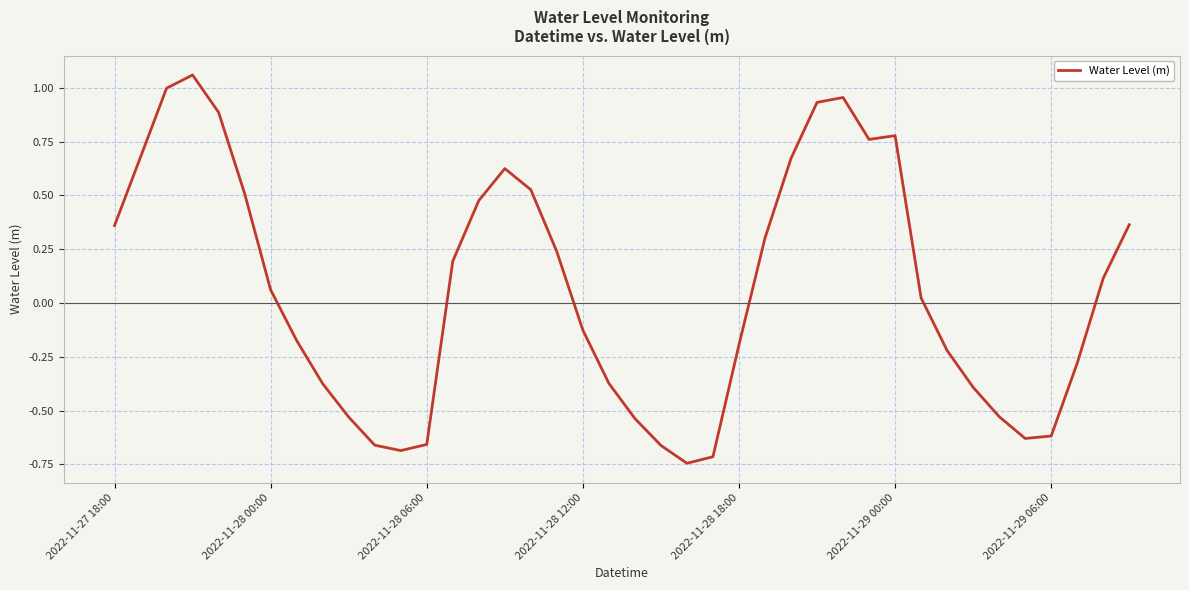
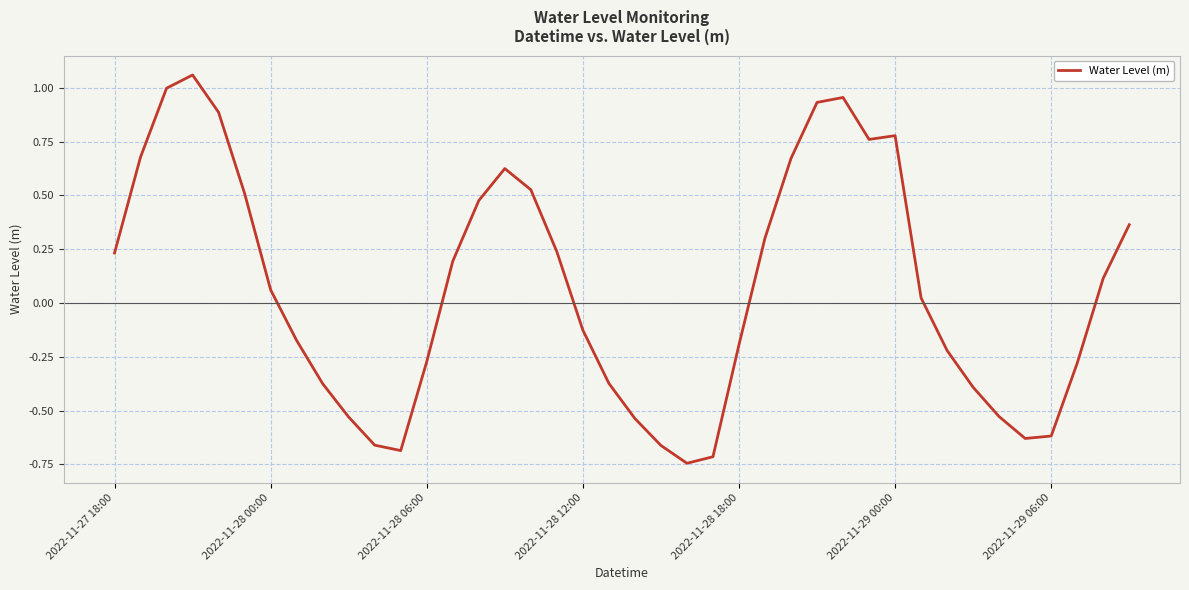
  {
-   "2022-11-27 18:00": 0.36,
+   "2022-11-27 18:00": 0.23,
    "2022-11-28 00:00": 0.06,
-   "2022-11-28 06:00": -0.66,
+   "2022-11-28 06:00": -0.27,
    "2022-11-28 12:00": -0.13,
    "2022-11-28 18:00": -0.19,
    "2022-11-29 00:00": 0.78,
    "2022-11-29 06:00": -0.62
  }
